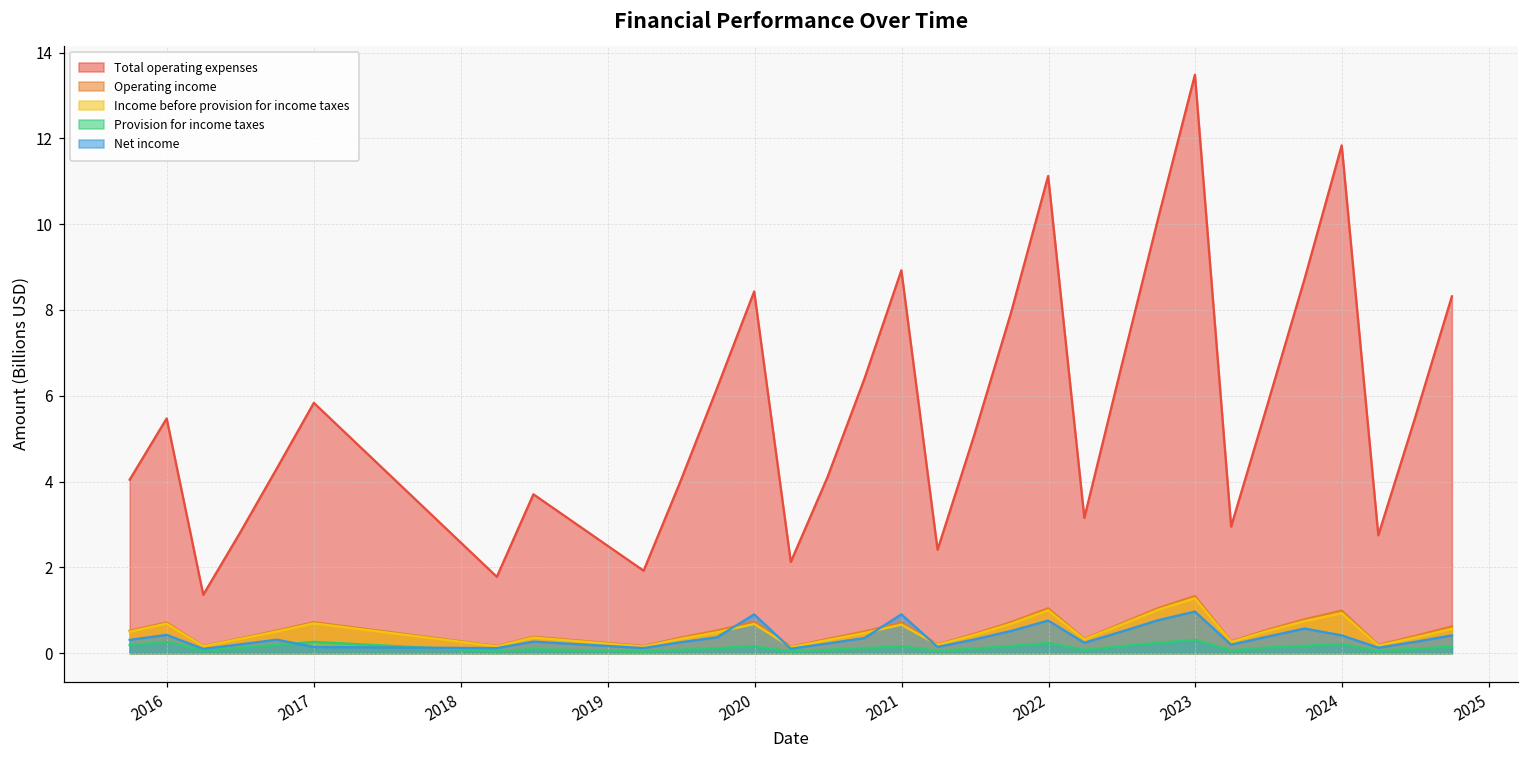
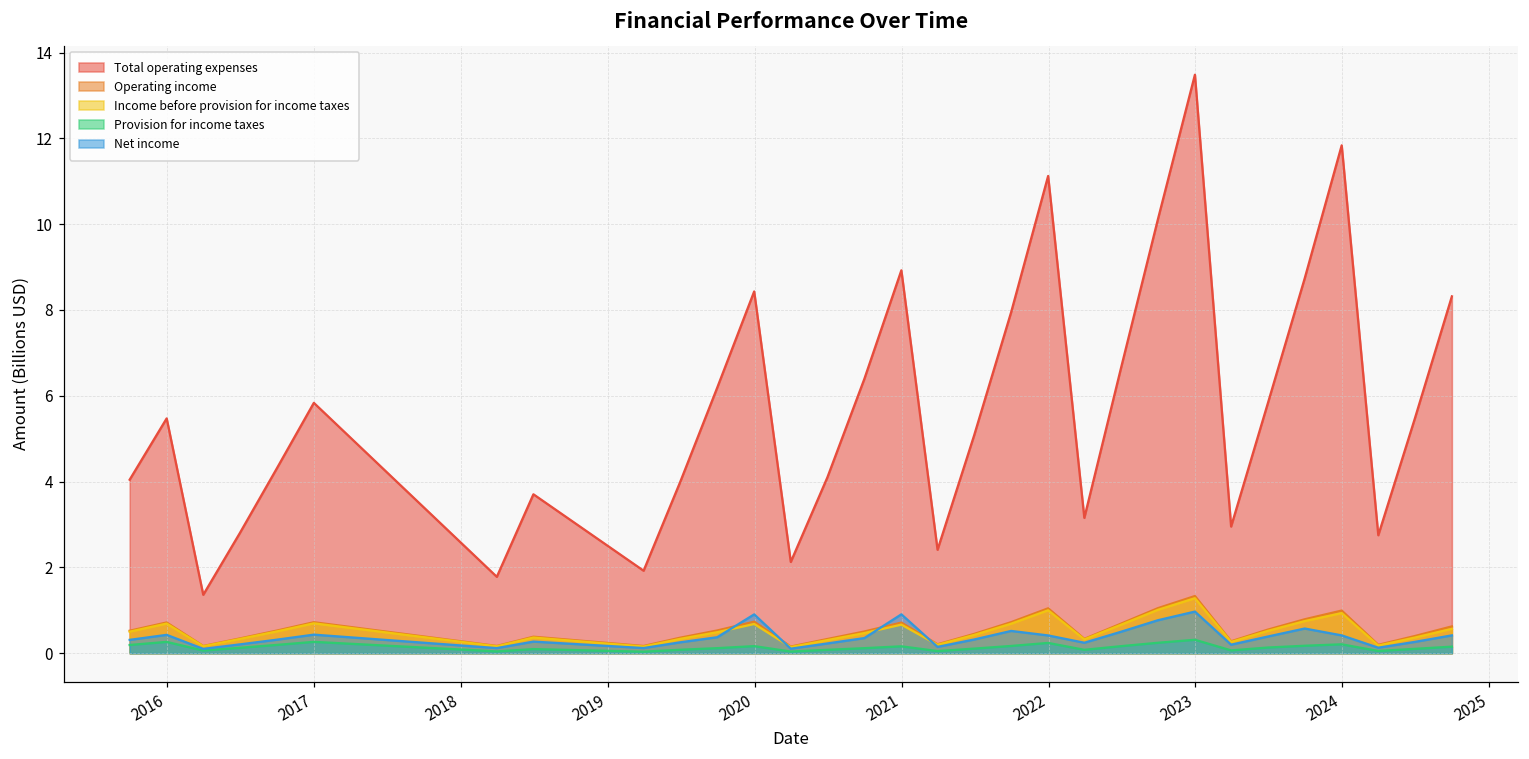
  {
    "Provision for income taxes": {
      "2016": 0.3,
      "2017": 0.3,
      "2020": 0.2,
      "2021": 0.2,
      "2022": 0.2,
      "2023": 0.3,
      "2024": 0.2
    },
    "Net income": {
      "2016": 0.4,
-     "2017": 0.1,
+     "2017": 0.4,
      "2020": 0.9,
      "2021": 0.9,
-     "2022": 0.8,
+     "2022": 0.4,
      "2023": 1.0,
      "2024": 0.4
    }
  }
